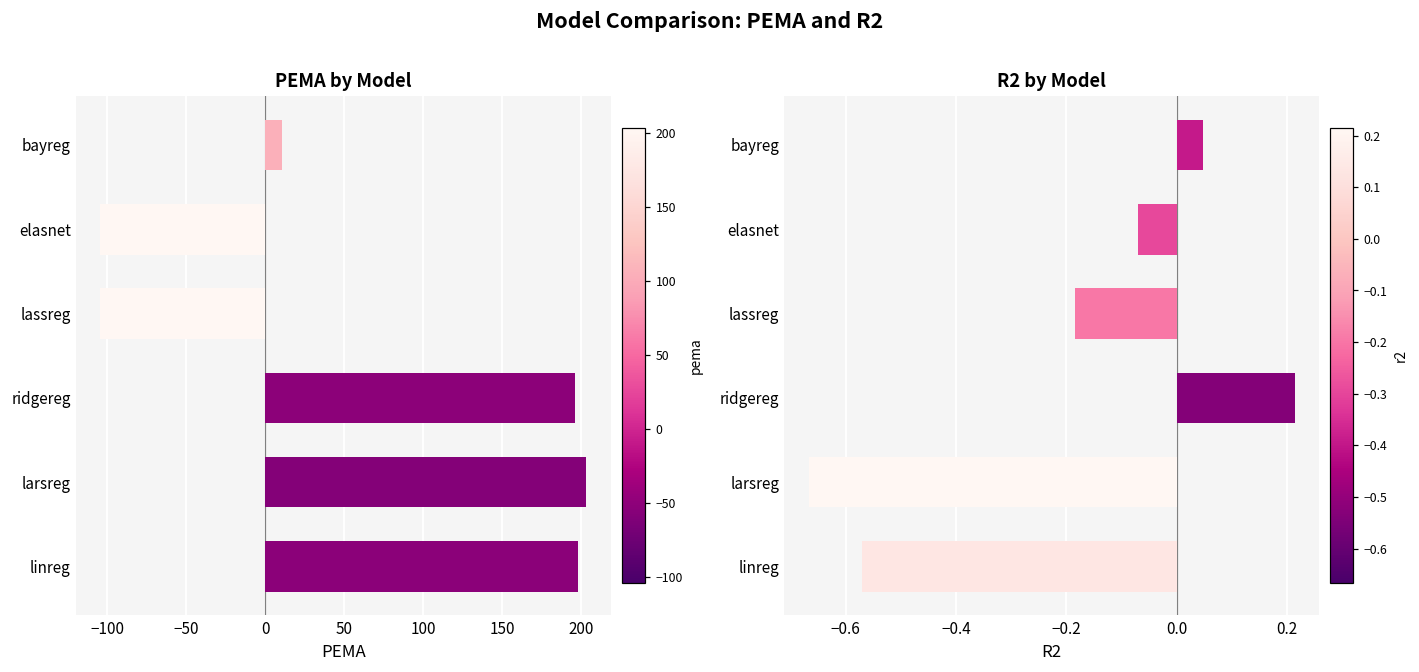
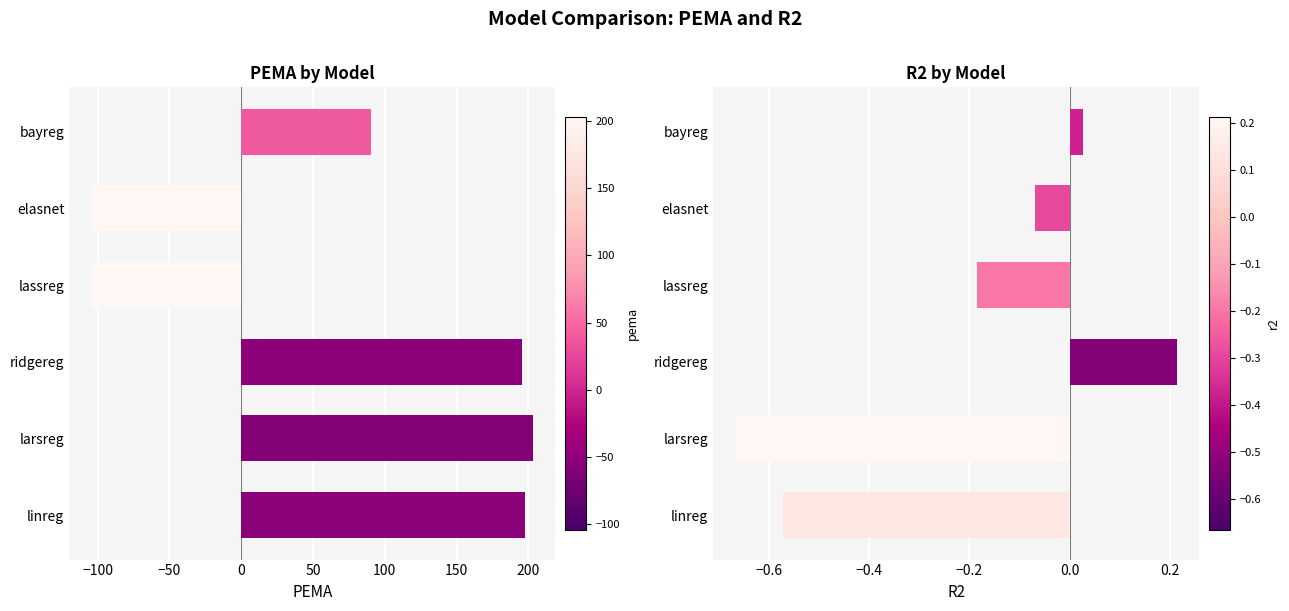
  {
    "PEMA by Model": {
-     "bayreg": 11,
+     "bayreg": 91,
      "elasnet": -104,
      "lassreg": -104,
      "ridgereg": 196,
      "larsreg": 203,
      "linreg": 198
    },
    "R2 by Model": {
-     "bayreg": 0.05,
+     "bayreg": 0.03,
      "elasnet": -0.07,
      "lassreg": -0.19,
      "ridgereg": 0.21,
      "larsreg": -0.67,
      "linreg": -0.57
    }
  }
